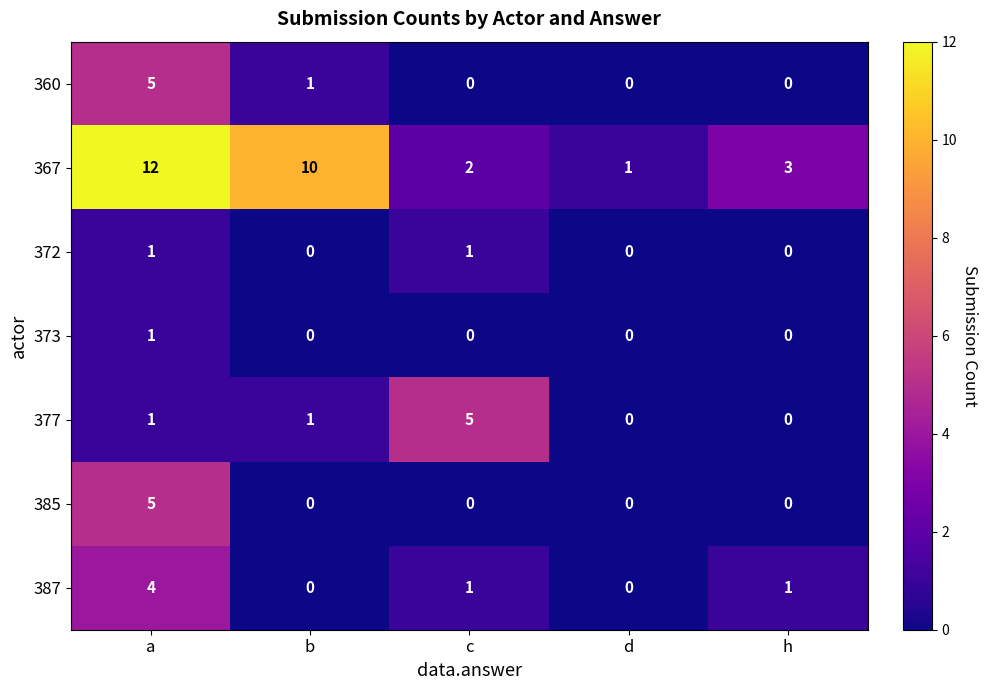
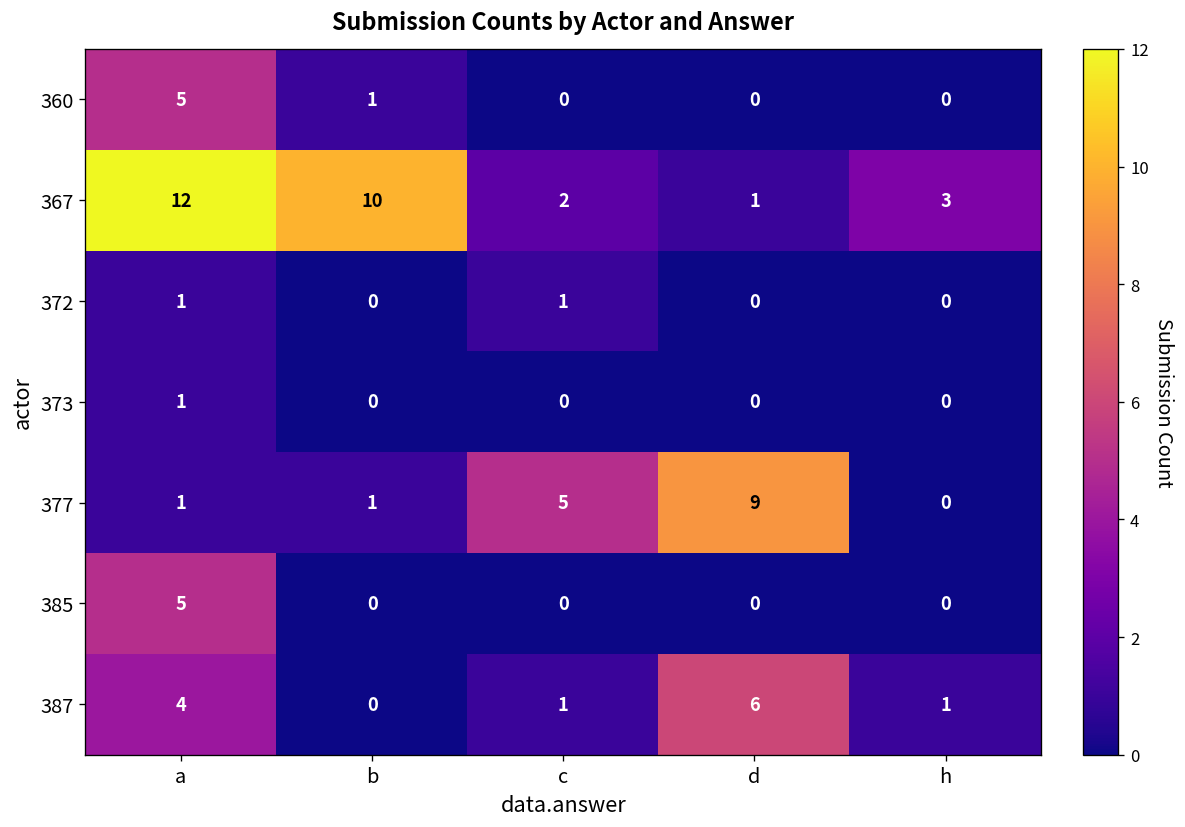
  {
    "360": {
      "a": 5,
      "b": 1,
      "c": 0,
      "d": 0,
      "h": 0
    },
    "367": {
      "a": 12,
      "b": 10,
      "c": 2,
      "d": 1,
      "h": 3
    },
    "372": {
      "a": 1,
      "b": 0,
      "c": 1,
      "d": 0,
      "h": 0
    },
    "373": {
      "a": 1,
      "b": 0,
      "c": 0,
      "d": 0,
      "h": 0
    },
    "377": {
      "a": 1,
      "b": 1,
      "c": 5,
-     "d": 0,
+     "d": 9,
      "h": 0
    },
    "385": {
      "a": 5,
      "b": 0,
      "c": 0,
      "d": 0,
      "h": 0
    },
    "387": {
      "a": 4,
      "b": 0,
      "c": 1,
-     "d": 0,
+     "d": 6,
      "h": 1
    }
  }
